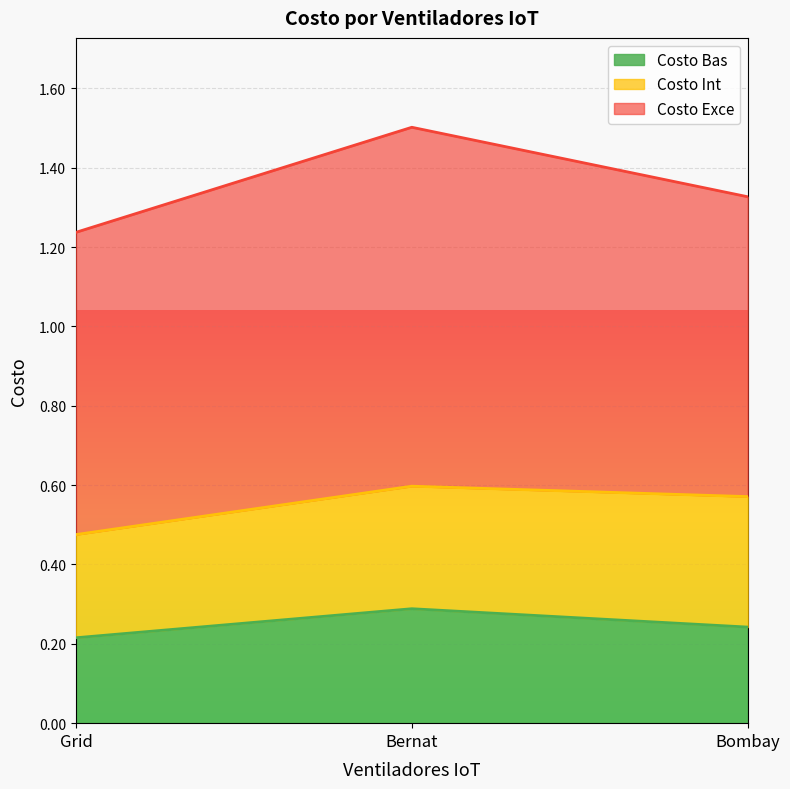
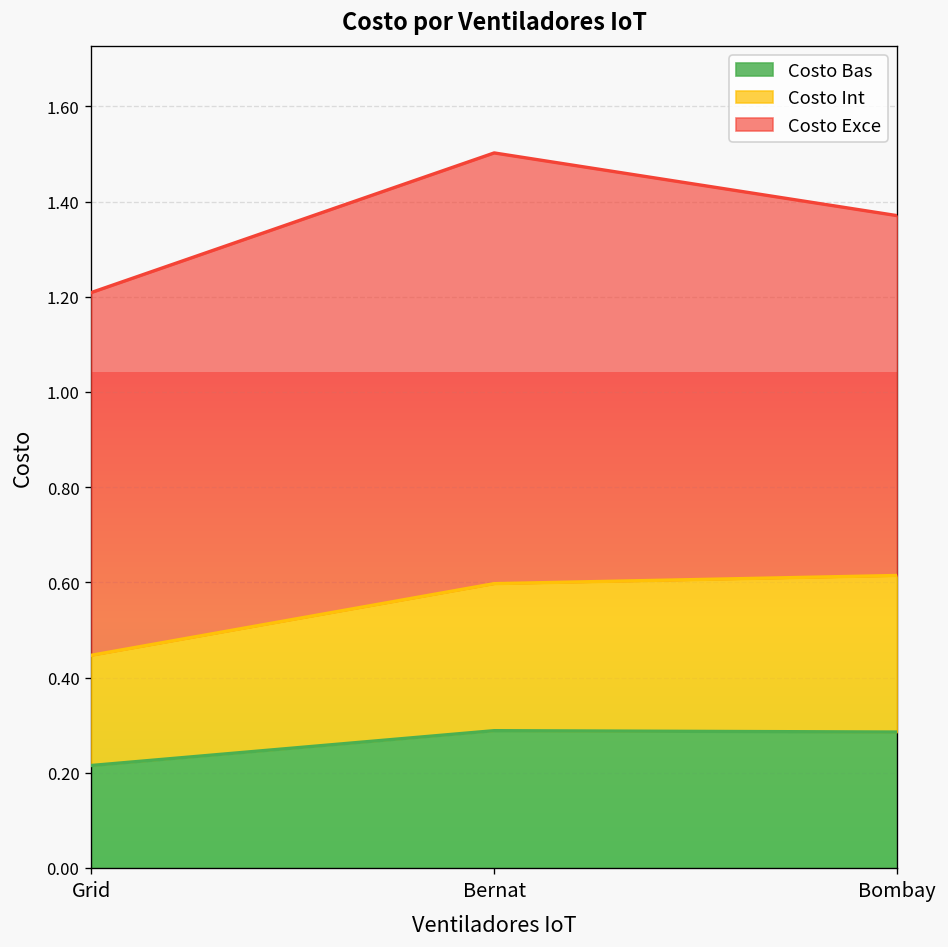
  {
    "Costo Bas": {
      "Grid": 0.22,
      "Bernat": 0.29,
-     "Bombay": 0.24
+     "Bombay": 0.29
    },
    "Costo Int": {
-     "Grid": 0.26,
+     "Grid": 0.23,
      "Bernat": 0.31,
      "Bombay": 0.33
    },
    "Costo Exce": {
      "Grid": 0.76,
      "Bernat": 0.90,
      "Bombay": 0.76
    }
  }
